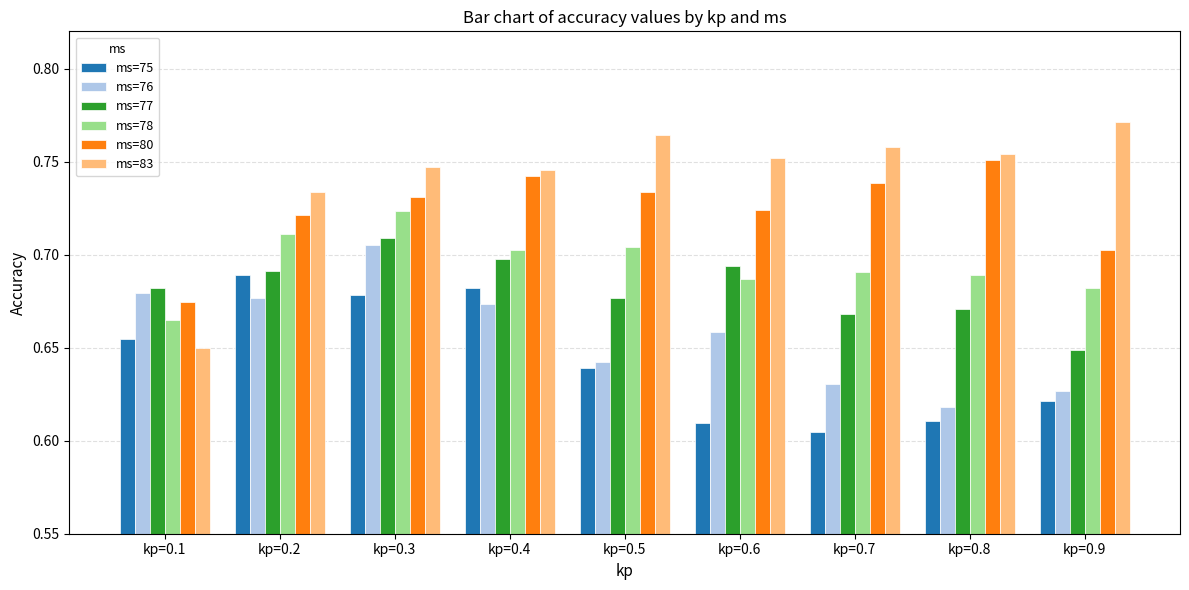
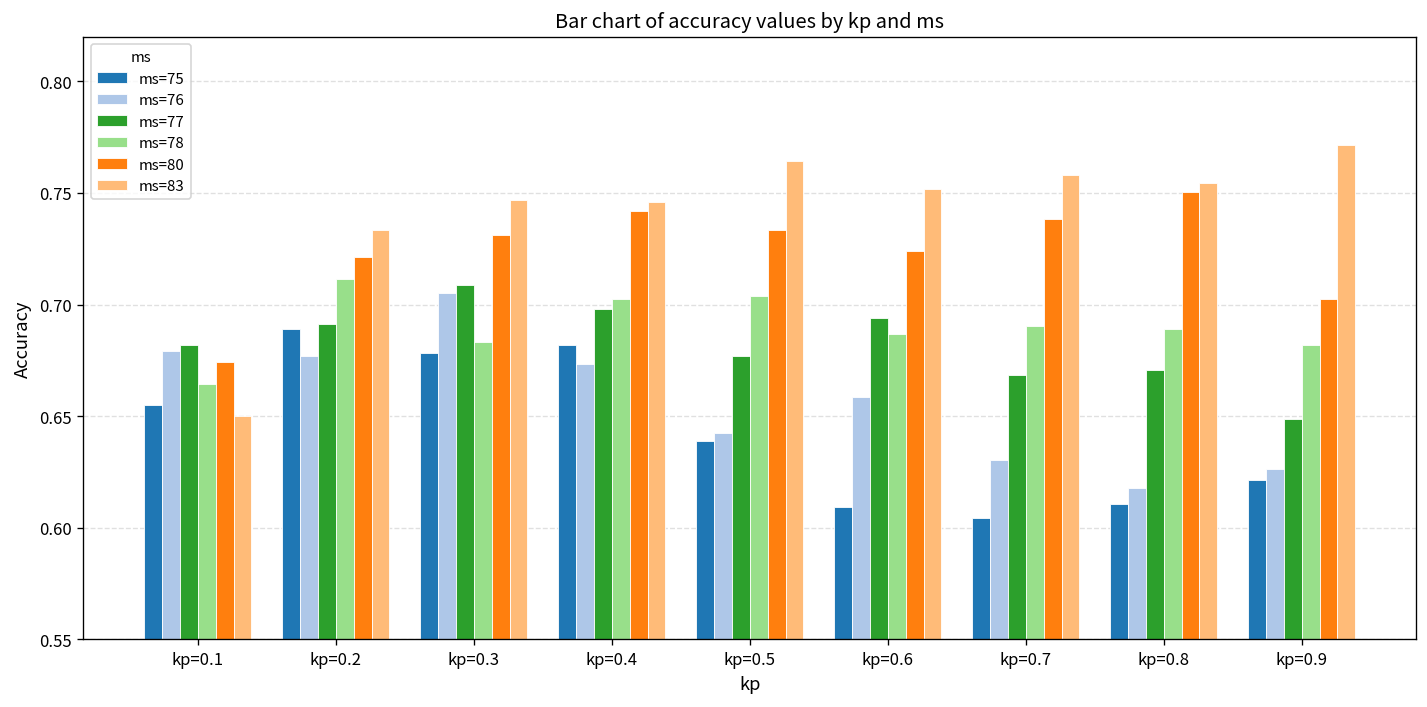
  {
    "ms=75": {
      "kp=0.1": 0.655,
      "kp=0.2": 0.689,
      "kp=0.3": 0.678,
      "kp=0.4": 0.682,
      "kp=0.5": 0.639,
      "kp=0.6": 0.609,
      "kp=0.7": 0.604,
      "kp=0.8": 0.611,
      "kp=0.9": 0.621
    },
    "ms=76": {
      "kp=0.1": 0.679,
      "kp=0.2": 0.677,
      "kp=0.3": 0.705,
      "kp=0.4": 0.673,
      "kp=0.5": 0.643,
      "kp=0.6": 0.658,
      "kp=0.7": 0.630,
      "kp=0.8": 0.618,
      "kp=0.9": 0.627
    },
    "ms=77": {
      "kp=0.1": 0.682,
      "kp=0.2": 0.691,
      "kp=0.3": 0.709,
      "kp=0.4": 0.698,
      "kp=0.5": 0.677,
      "kp=0.6": 0.694,
      "kp=0.7": 0.668,
      "kp=0.8": 0.671,
      "kp=0.9": 0.649
    },
    "ms=78": {
      "kp=0.1": 0.665,
      "kp=0.2": 0.711,
-     "kp=0.3": 0.724,
+     "kp=0.3": 0.683,
      "kp=0.4": 0.703,
      "kp=0.5": 0.704,
      "kp=0.6": 0.687,
      "kp=0.7": 0.690,
      "kp=0.8": 0.689,
      "kp=0.9": 0.682
    },
    "ms=80": {
      "kp=0.1": 0.674,
      "kp=0.2": 0.721,
      "kp=0.3": 0.731,
      "kp=0.4": 0.742,
      "kp=0.5": 0.733,
      "kp=0.6": 0.724,
      "kp=0.7": 0.738,
      "kp=0.8": 0.751,
      "kp=0.9": 0.703
    },
    "ms=83": {
      "kp=0.1": 0.650,
      "kp=0.2": 0.733,
      "kp=0.3": 0.747,
      "kp=0.4": 0.746,
      "kp=0.5": 0.764,
      "kp=0.6": 0.752,
      "kp=0.7": 0.758,
      "kp=0.8": 0.754,
      "kp=0.9": 0.771
    }
  }
